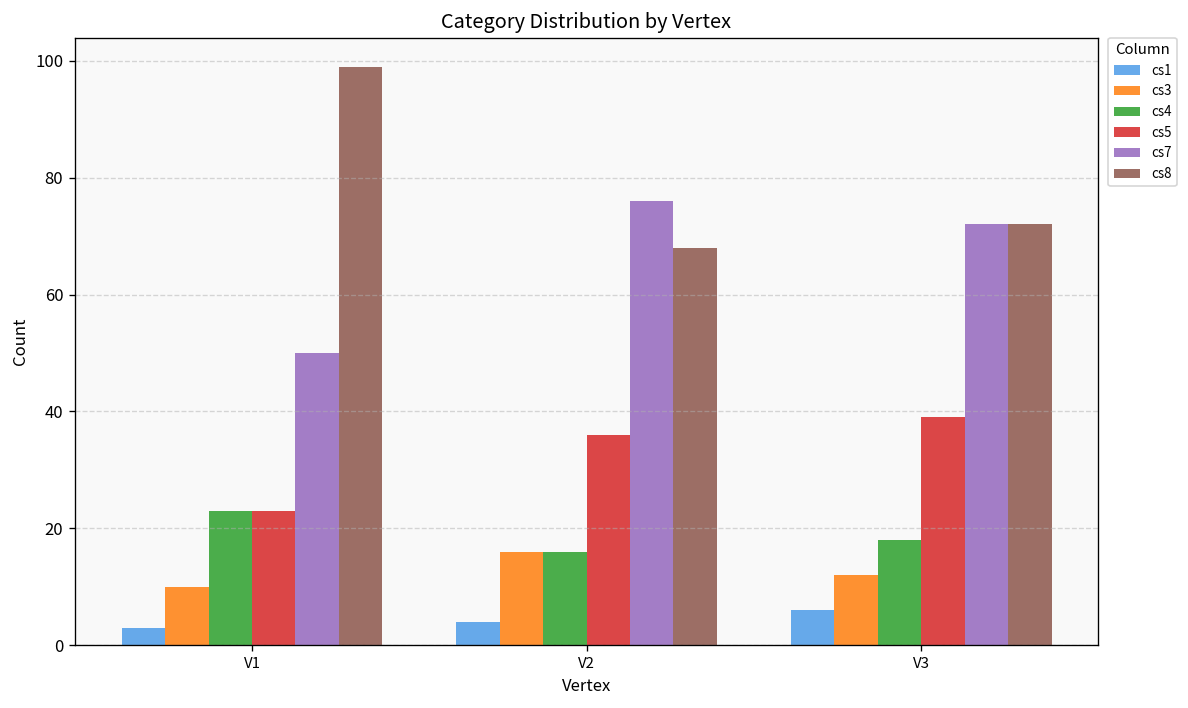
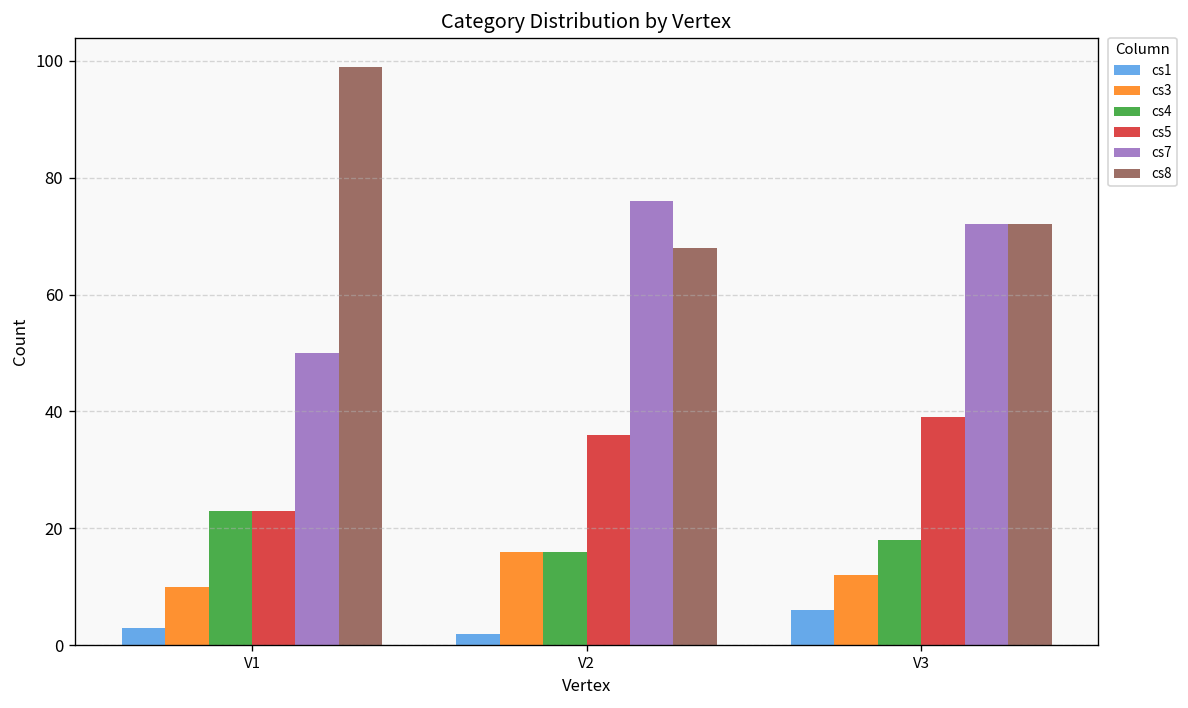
  {
    "cs1": {
      "V1": 3,
-     "V2": 4,
+     "V2": 2,
      "V3": 6
    },
    "cs3": {
      "V1": 10,
      "V2": 16,
      "V3": 12
    },
    "cs4": {
      "V1": 23,
      "V2": 16,
      "V3": 18
    },
    "cs5": {
      "V1": 23,
      "V2": 36,
      "V3": 39
    },
    "cs7": {
      "V1": 50,
      "V2": 76,
      "V3": 72
    },
    "cs8": {
      "V1": 99,
      "V2": 68,
      "V3": 72
    }
  }
